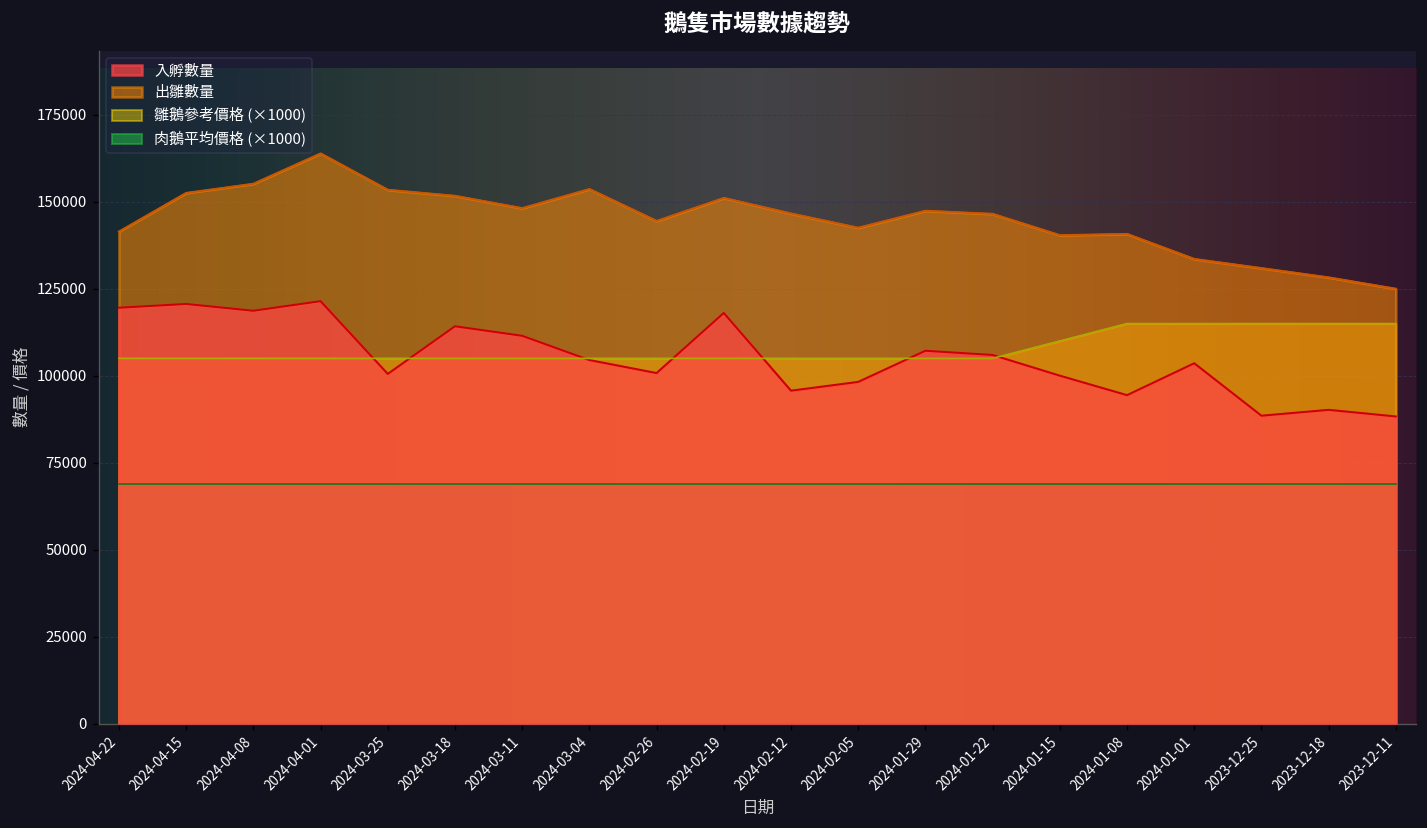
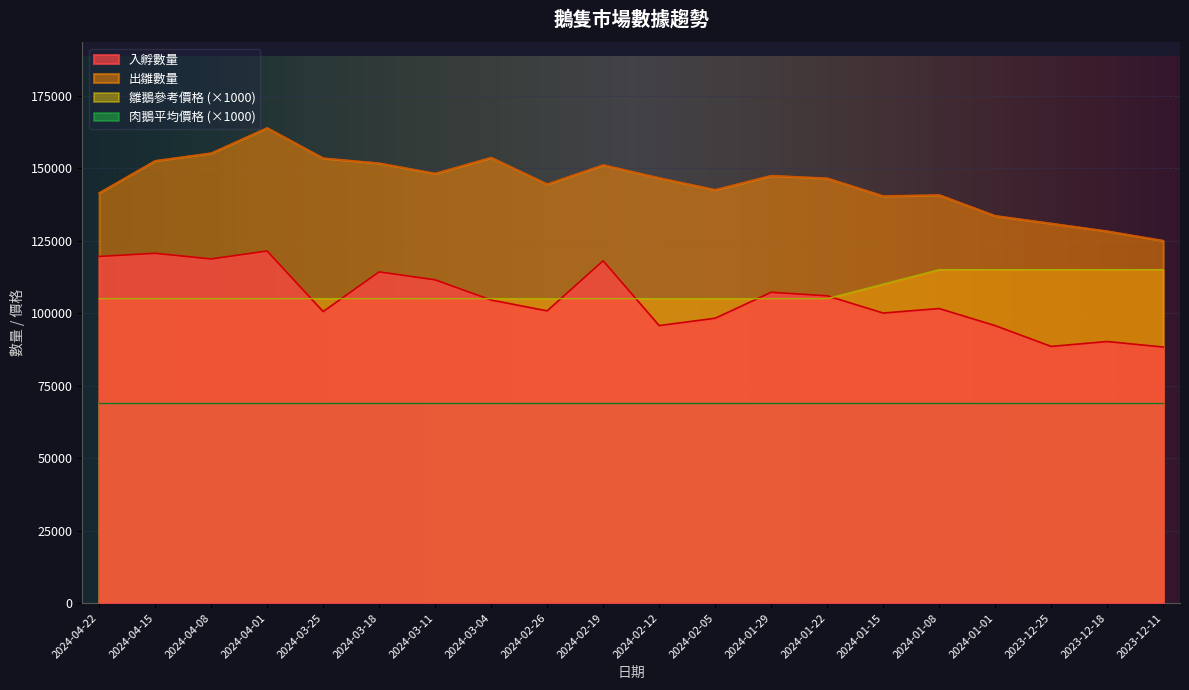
  {
    "入孵數量": {
      "2024-04-22": 120000,
      "2024-04-15": 121000,
      "2024-04-08": 119000,
      "2024-04-01": 121000,
      "2024-03-25": 101000,
      "2024-03-18": 114000,
      "2024-03-11": 111000,
      "2024-02-26": 101000,
      "2024-02-19": 118000,
      "2024-02-12": 96000,
      "2024-02-05": 98000,
      "2024-01-29": 107000,
      "2024-01-22": 106000,
      "2024-01-15": 100000,
-     "2024-01-08": 94000,
-     "2024-01-01": 104000,
+     "2024-01-08": 102000,
+     "2024-01-01": 96000,
      "2023-12-25": 89000,
      "2023-12-18": 90000,
      "2023-12-11": 88000
    },
    "肉鵝平均價格 (×1000)": {
      "2024-04-22": 69000,
      "2024-04-15": 69000,
      "2024-04-08": 69000,
      "2024-04-01": 69000,
      "2024-03-25": 69000,
      "2024-03-18": 69000,
      "2024-03-11": 69000,
      "2024-03-04": 69000,
      "2024-02-26": 69000,
      "2024-02-19": 69000,
      "2024-02-12": 69000,
      "2024-02-05": 69000,
      "2024-01-29": 69000,
      "2024-01-22": 69000,
      "2024-01-15": 69000,
      "2024-01-08": 69000,
      "2024-01-01": 69000,
      "2023-12-25": 69000,
      "2023-12-18": 69000,
      "2023-12-11": 69000
    }
  }
